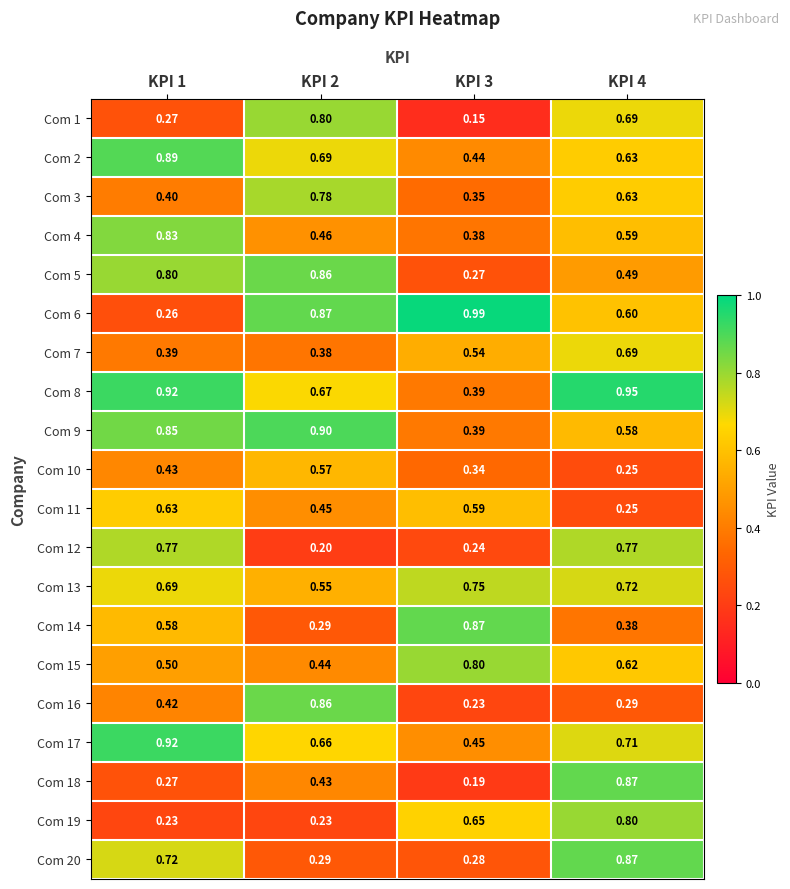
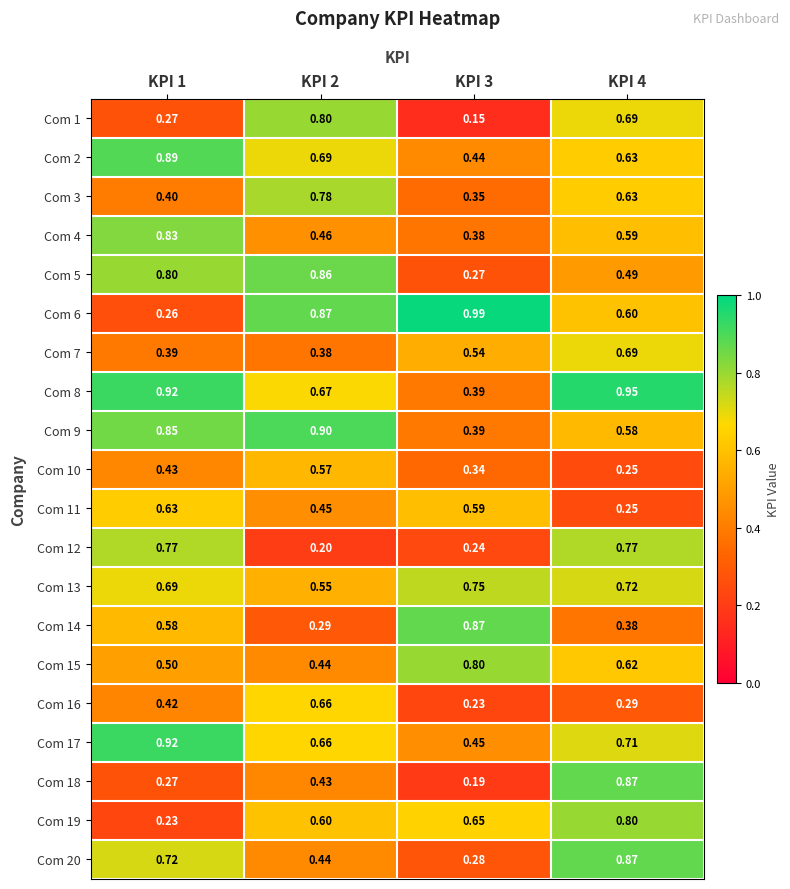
  {
    "Com 1": {
      "KPI 1": 0.27,
      "KPI 2": 0.80,
      "KPI 3": 0.15,
      "KPI 4": 0.69
    },
    "Com 2": {
      "KPI 1": 0.89,
      "KPI 2": 0.69,
      "KPI 3": 0.44,
      "KPI 4": 0.63
    },
    "Com 3": {
      "KPI 1": 0.40,
      "KPI 2": 0.78,
      "KPI 3": 0.35,
      "KPI 4": 0.63
    },
    "Com 4": {
      "KPI 1": 0.83,
      "KPI 2": 0.46,
      "KPI 3": 0.38,
      "KPI 4": 0.59
    },
    "Com 5": {
      "KPI 1": 0.80,
      "KPI 2": 0.86,
      "KPI 3": 0.27,
      "KPI 4": 0.49
    },
    "Com 6": {
      "KPI 1": 0.26,
      "KPI 2": 0.87,
      "KPI 3": 0.99,
      "KPI 4": 0.60
    },
    "Com 7": {
      "KPI 1": 0.39,
      "KPI 2": 0.38,
      "KPI 3": 0.54,
      "KPI 4": 0.69
    },
    "Com 8": {
      "KPI 1": 0.92,
      "KPI 2": 0.67,
      "KPI 3": 0.39,
      "KPI 4": 0.95
    },
    "Com 9": {
      "KPI 1": 0.85,
      "KPI 2": 0.90,
      "KPI 3": 0.39,
      "KPI 4": 0.58
    },
    "Com 10": {
      "KPI 1": 0.43,
      "KPI 2": 0.57,
      "KPI 3": 0.34,
      "KPI 4": 0.25
    },
    "Com 11": {
      "KPI 1": 0.63,
      "KPI 2": 0.45,
      "KPI 3": 0.59,
      "KPI 4": 0.25
    },
    "Com 12": {
      "KPI 1": 0.77,
      "KPI 2": 0.20,
      "KPI 3": 0.24,
      "KPI 4": 0.77
    },
    "Com 13": {
      "KPI 1": 0.69,
      "KPI 2": 0.55,
      "KPI 3": 0.75,
      "KPI 4": 0.72
    },
    "Com 14": {
      "KPI 1": 0.58,
      "KPI 2": 0.29,
      "KPI 3": 0.87,
      "KPI 4": 0.38
    },
    "Com 15": {
      "KPI 1": 0.50,
      "KPI 2": 0.44,
      "KPI 3": 0.80,
      "KPI 4": 0.62
    },
    "Com 16": {
      "KPI 1": 0.42,
-     "KPI 2": 0.86,
+     "KPI 2": 0.66,
      "KPI 3": 0.23,
      "KPI 4": 0.29
    },
    "Com 17": {
      "KPI 1": 0.92,
      "KPI 2": 0.66,
      "KPI 3": 0.45,
      "KPI 4": 0.71
    },
    "Com 18": {
      "KPI 1": 0.27,
      "KPI 2": 0.43,
      "KPI 3": 0.19,
      "KPI 4": 0.87
    },
    "Com 19": {
      "KPI 1": 0.23,
-     "KPI 2": 0.23,
+     "KPI 2": 0.60,
      "KPI 3": 0.65,
      "KPI 4": 0.80
    },
    "Com 20": {
      "KPI 1": 0.72,
-     "KPI 2": 0.29,
+     "KPI 2": 0.44,
      "KPI 3": 0.28,
      "KPI 4": 0.87
    }
  }
